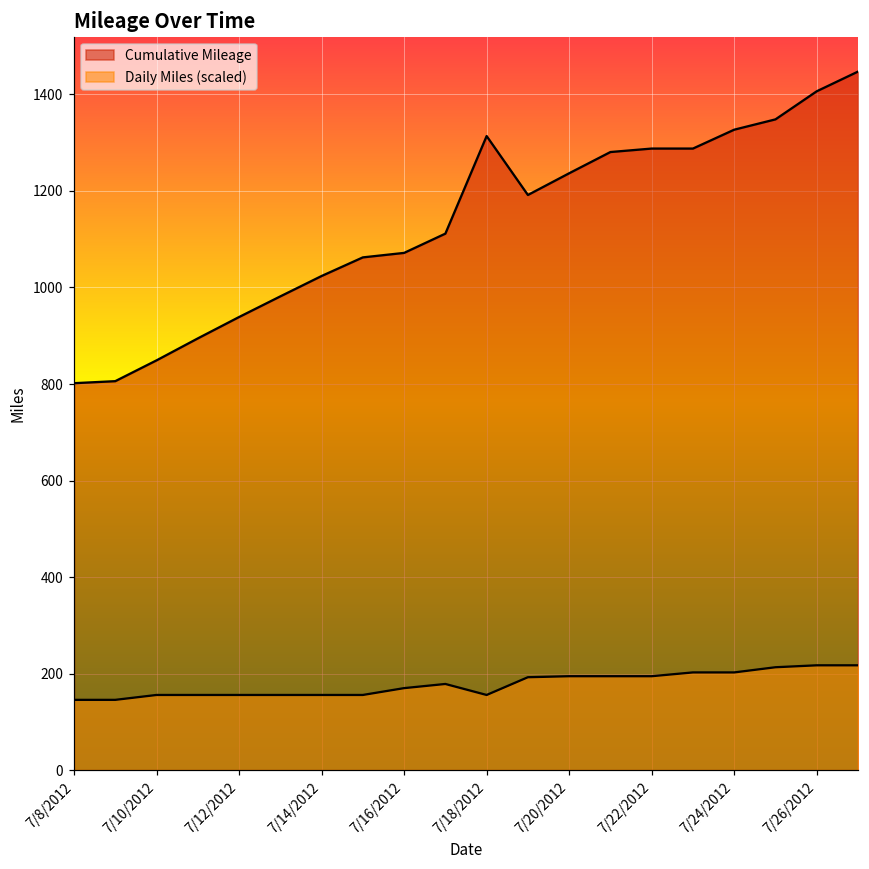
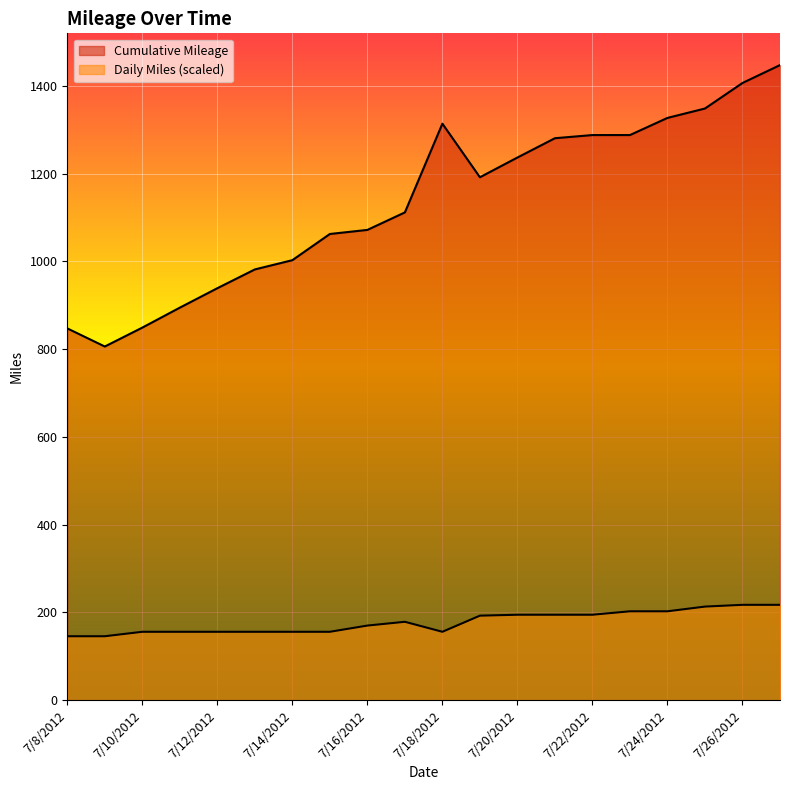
  {
    "Cumulative Mileage": {
-     "7/8/2012": 800,
+     "7/8/2012": 850,
      "7/10/2012": 850,
      "7/12/2012": 940,
-     "7/14/2012": 1020,
+     "7/14/2012": 1000,
      "7/16/2012": 1070,
      "7/18/2012": 1310,
      "7/20/2012": 1240,
      "7/22/2012": 1290,
      "7/24/2012": 1330,
      "7/26/2012": 1410
    },
    "Daily Miles (scaled)": {
      "7/8/2012": 150,
      "7/10/2012": 160,
      "7/12/2012": 160,
      "7/14/2012": 160,
      "7/16/2012": 170,
      "7/18/2012": 160,
      "7/20/2012": 190,
      "7/22/2012": 190,
      "7/24/2012": 200,
      "7/26/2012": 220
    }
  }
